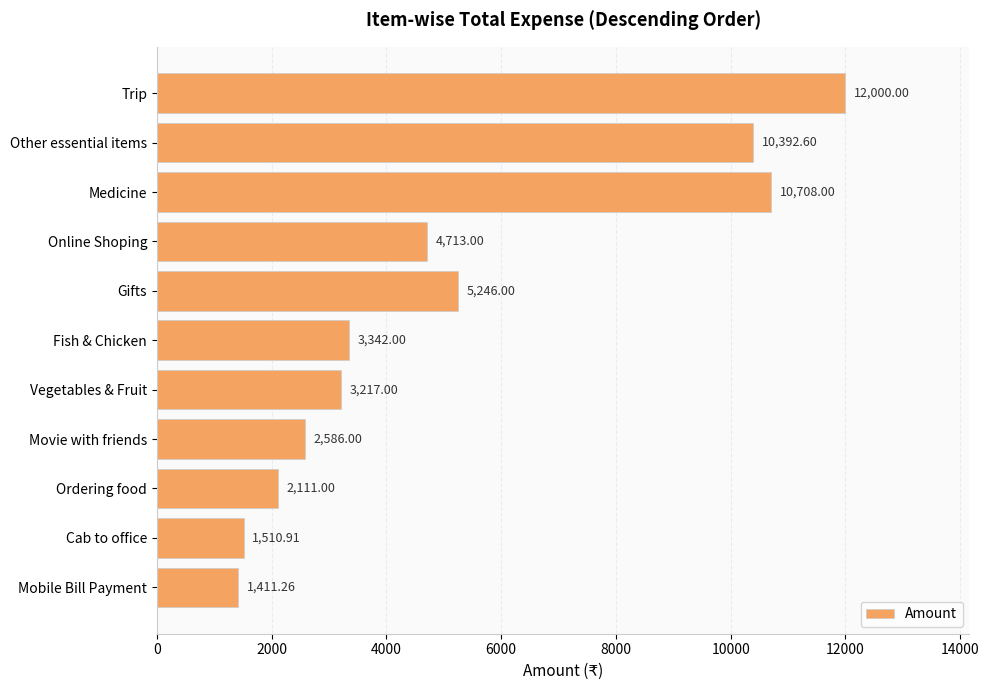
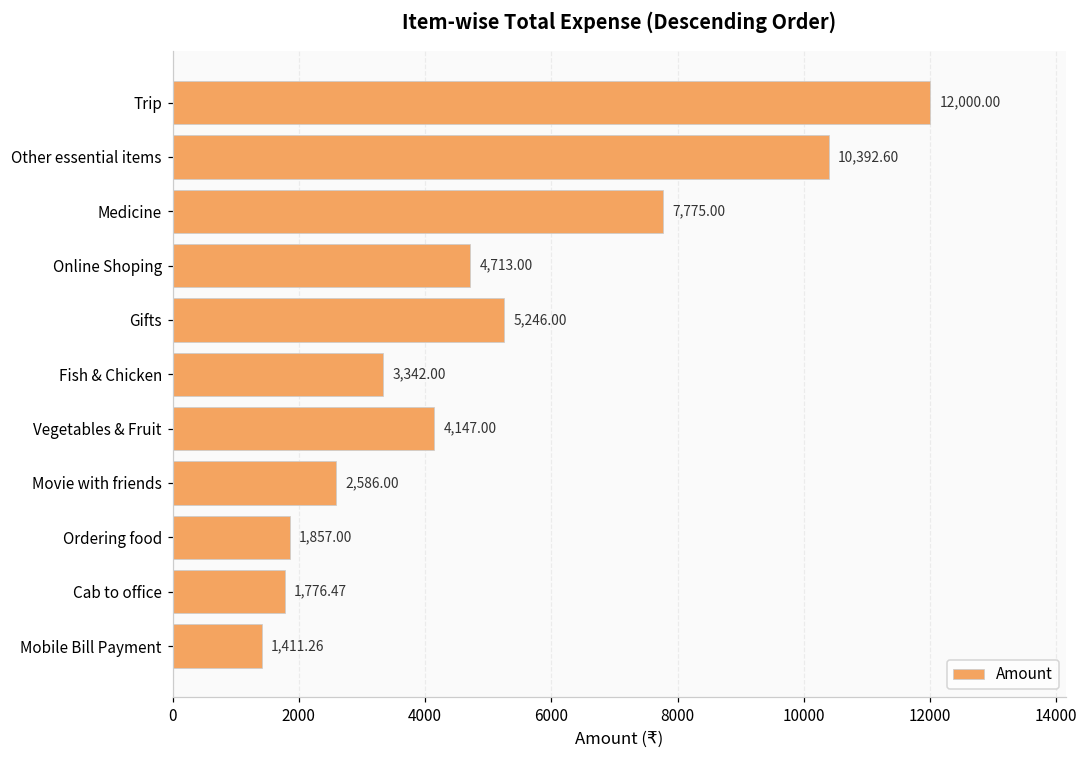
  {
    "Trip": "12,000.00",
    "Other essential items": "10,392.60",
-   "Medicine": "10,708.00",
+   "Medicine": "7,775.00",
    "Online Shoping": "4,713.00",
    "Gifts": "5,246.00",
    "Fish & Chicken": "3,342.00",
-   "Vegetables & Fruit": "3,217.00",
+   "Vegetables & Fruit": "4,147.00",
    "Movie with friends": "2,586.00",
-   "Ordering food": "2,111.00",
-   "Cab to office": "1,510.91",
+   "Ordering food": "1,857.00",
+   "Cab to office": "1,776.47",
    "Mobile Bill Payment": "1,411.26"
  }
